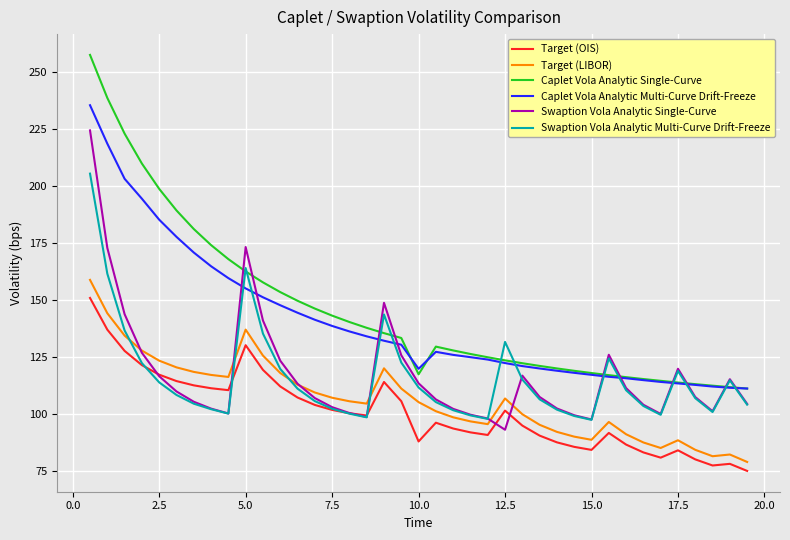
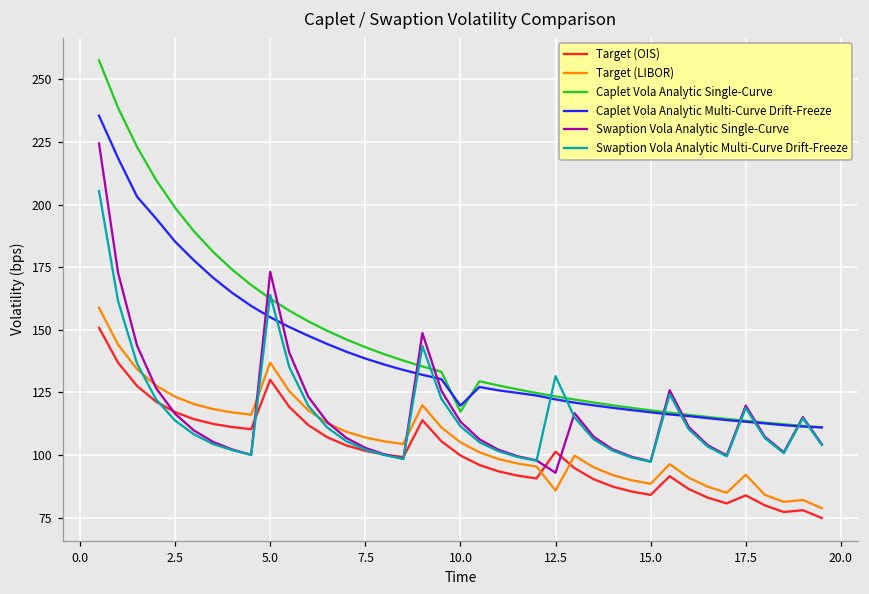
  {
    "Target (OIS)": {
      "5.0": 130,
-     "10.0": 88,
+     "10.0": 100,
      "12.5": 101,
      "15.0": 84,
      "17.5": 84
    },
    "Target (LIBOR)": {
      "2.5": 123,
      "5.0": 137,
      "7.5": 107,
      "10.0": 105,
-     "12.5": 107,
+     "12.5": 86,
      "15.0": 88,
-     "17.5": 88
+     "17.5": 92
    },
    "Caplet Vola Analytic Single-Curve": {
      "2.5": 199,
      "5.0": 162,
      "7.5": 143,
      "10.0": 117,
      "12.5": 123
    },
    "Caplet Vola Analytic Multi-Curve Drift-Freeze": {
      "2.5": 185,
      "5.0": 155,
      "7.5": 139,
      "10.0": 120,
      "12.5": 122
    },
    "Swaption Vola Analytic Single-Curve": {
      "5.0": 173,
      "10.0": 113,
      "12.5": 93
    },
    "Swaption Vola Analytic Multi-Curve Drift-Freeze": {
      "2.5": 114,
      "5.0": 164,
      "10.0": 111,
      "12.5": 131
    }
  }
